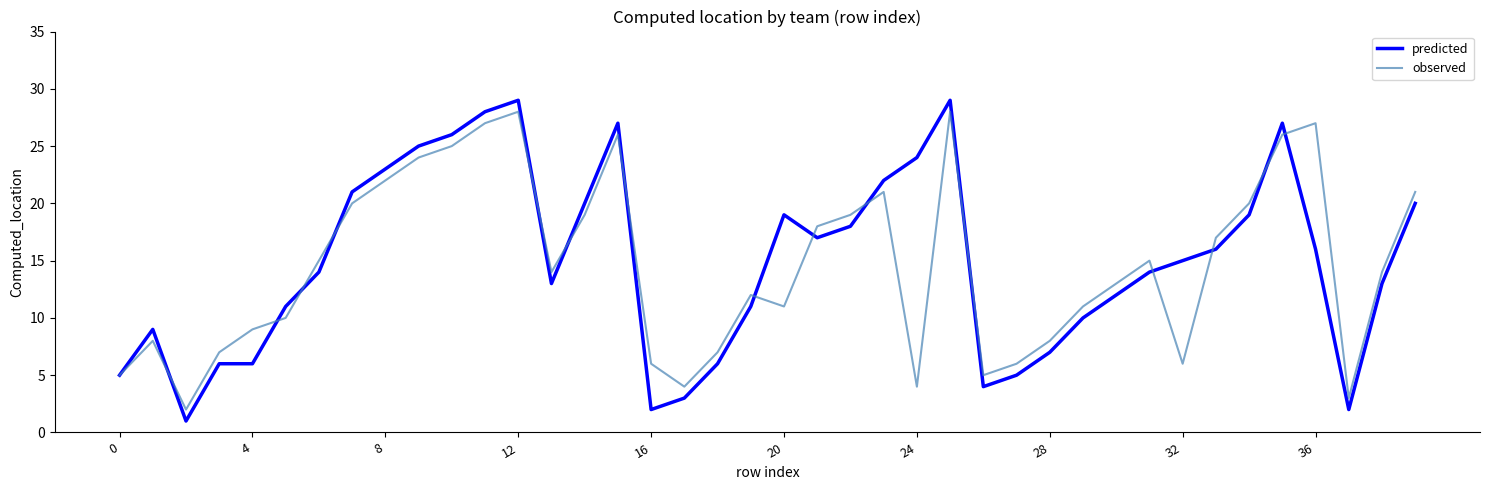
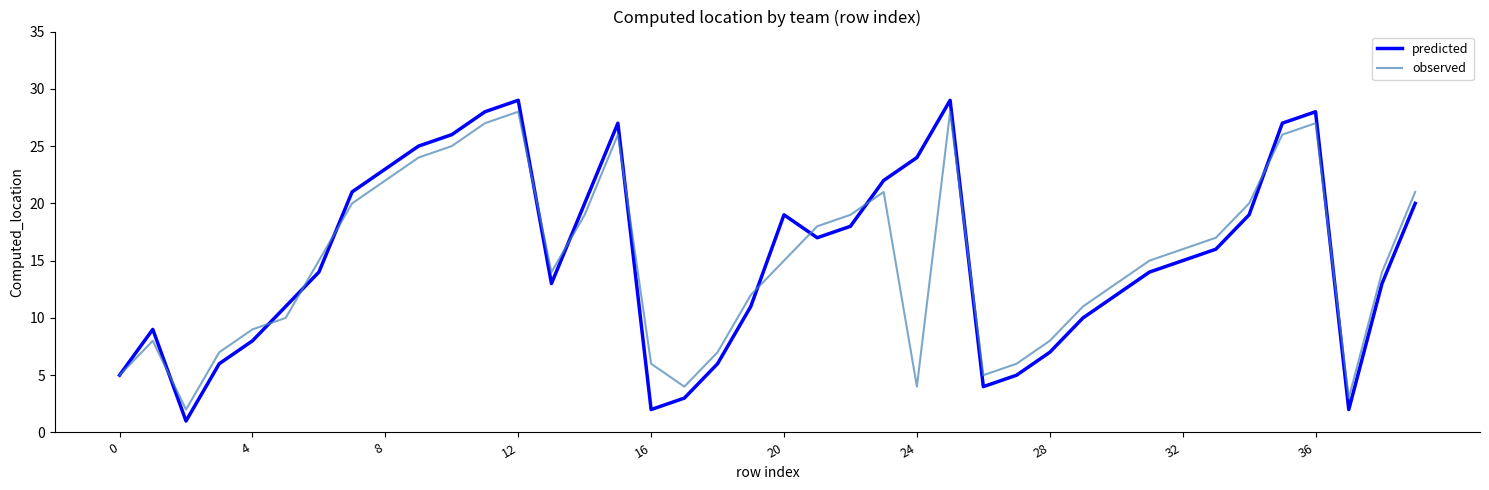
  {
    "predicted": {
-     "4": 6,
+     "4": 8,
      "8": 23,
      "12": 29,
      "16": 2,
      "20": 19,
      "24": 24,
      "28": 7,
      "32": 15,
-     "36": 16
+     "36": 28
    },
    "observed": {
      "4": 9,
      "8": 22,
      "12": 28,
      "16": 6,
-     "20": 11,
+     "20": 15,
      "24": 4,
      "28": 8,
-     "32": 6,
+     "32": 16,
      "36": 27
    }
  }
